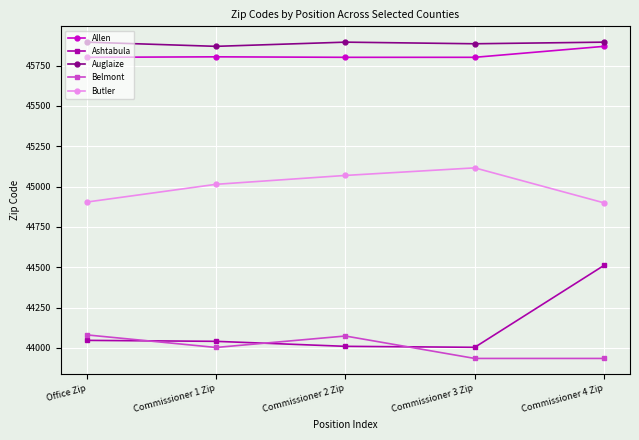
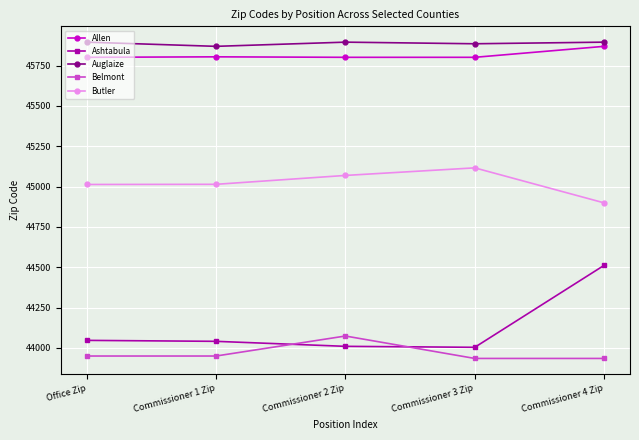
  {
    "Belmont": {
-     "Office Zip": 44080,
-     "Commissioner 1 Zip": 44000,
+     "Office Zip": 43950,
+     "Commissioner 1 Zip": 43950,
      "Commissioner 2 Zip": 44070,
      "Commissioner 3 Zip": 43940,
      "Commissioner 4 Zip": 43940
    },
    "Butler": {
-     "Office Zip": 44900,
+     "Office Zip": 45010,
      "Commissioner 1 Zip": 45010,
      "Commissioner 2 Zip": 45070,
      "Commissioner 3 Zip": 45120,
      "Commissioner 4 Zip": 44900
    }
  }
